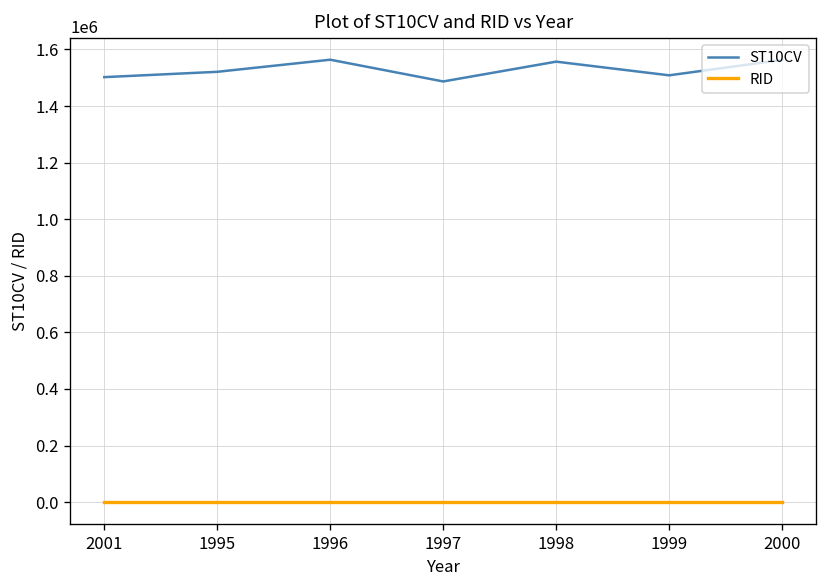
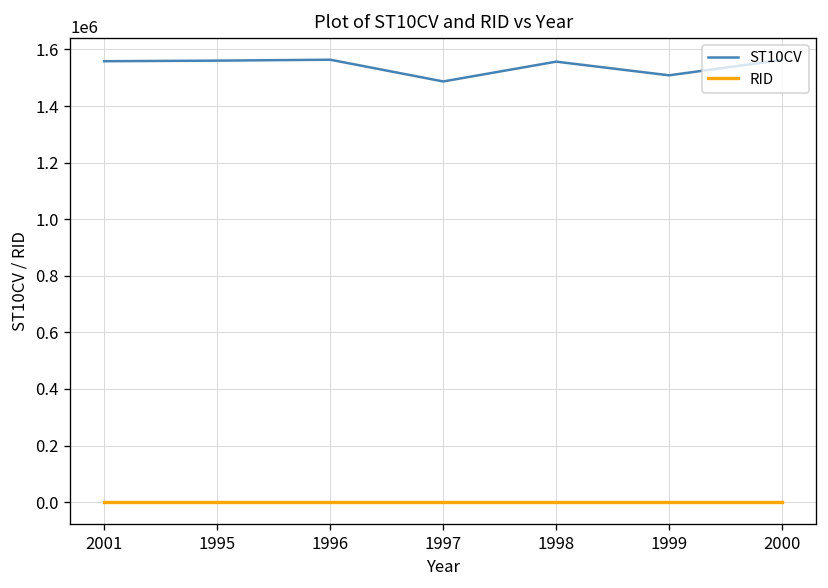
  {
    "ST10CV": {
-     "2001": 1500000,
-     "1995": 1520000,
+     "2001": 1560000,
+     "1995": 1560000,
      "1996": 1560000,
      "1997": 1490000,
      "1998": 1560000,
      "1999": 1510000
    },
    "RID": {
      "2001": 0,
      "1995": 0,
      "1996": 0,
      "1997": 0,
      "1998": 0,
      "1999": 0,
      "2000": 0
    }
  }
